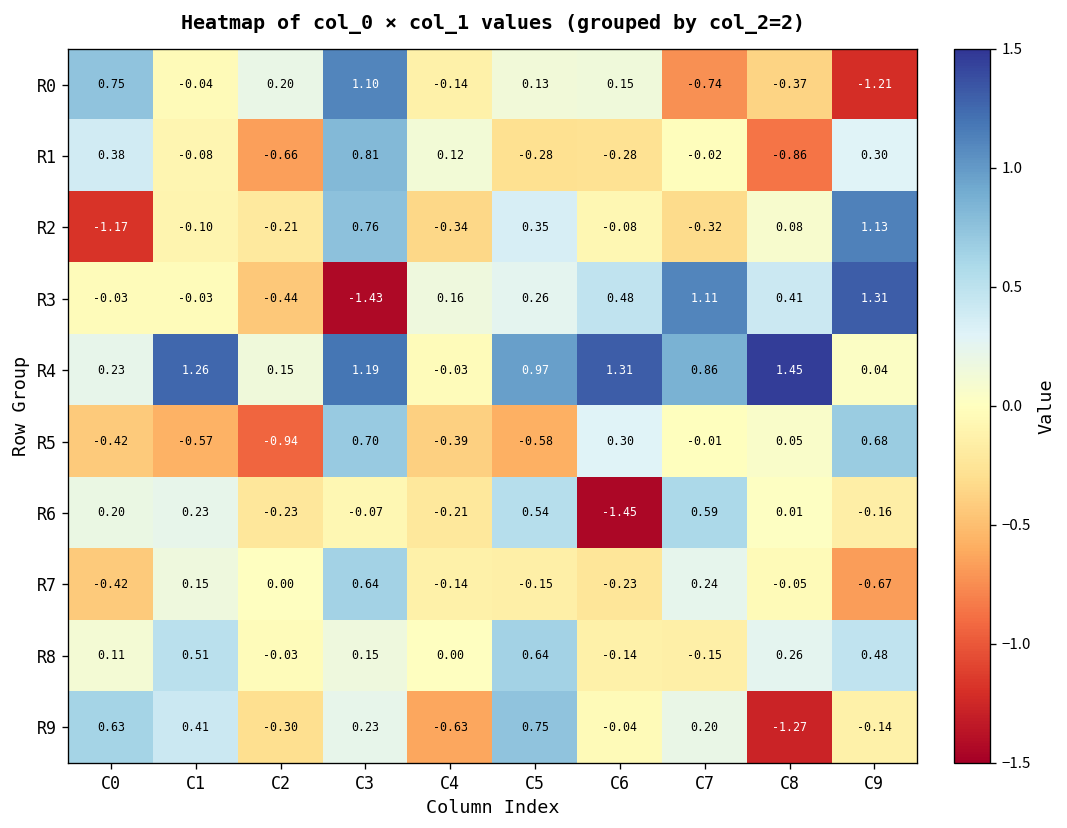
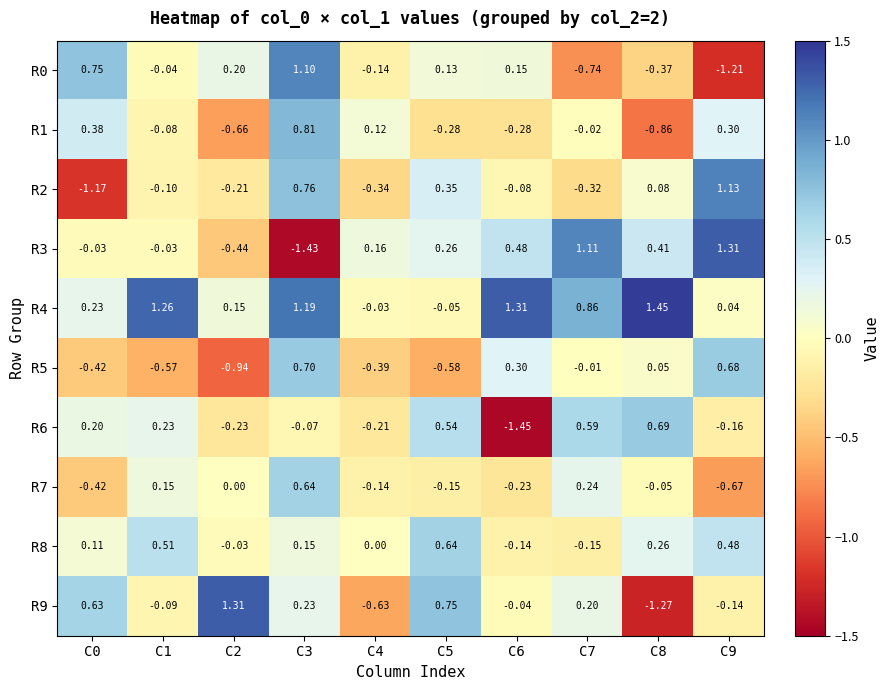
  {
    "R0": {
      "C0": 0.75,
      "C1": -0.04,
      "C2": 0.20,
      "C3": 1.10,
      "C4": -0.14,
      "C5": 0.13,
      "C6": 0.15,
      "C7": -0.74,
      "C8": -0.37,
      "C9": -1.21
    },
    "R1": {
      "C0": 0.38,
      "C1": -0.08,
      "C2": -0.66,
      "C3": 0.81,
      "C4": 0.12,
      "C5": -0.28,
      "C6": -0.28,
      "C7": -0.02,
      "C8": -0.86,
      "C9": 0.30
    },
    "R2": {
      "C0": -1.17,
      "C1": -0.10,
      "C2": -0.21,
      "C3": 0.76,
      "C4": -0.34,
      "C5": 0.35,
      "C6": -0.08,
      "C7": -0.32,
      "C8": 0.08,
      "C9": 1.13
    },
    "R3": {
      "C0": -0.03,
      "C1": -0.03,
      "C2": -0.44,
      "C3": -1.43,
      "C4": 0.16,
      "C5": 0.26,
      "C6": 0.48,
      "C7": 1.11,
      "C8": 0.41,
      "C9": 1.31
    },
    "R4": {
      "C0": 0.23,
      "C1": 1.26,
      "C2": 0.15,
      "C3": 1.19,
      "C4": -0.03,
-     "C5": 0.97,
+     "C5": -0.05,
      "C6": 1.31,
      "C7": 0.86,
      "C8": 1.45,
      "C9": 0.04
    },
    "R5": {
      "C0": -0.42,
      "C1": -0.57,
      "C2": -0.94,
      "C3": 0.70,
      "C4": -0.39,
      "C5": -0.58,
      "C6": 0.30,
      "C7": -0.01,
      "C8": 0.05,
      "C9": 0.68
    },
    "R6": {
      "C0": 0.20,
      "C1": 0.23,
      "C2": -0.23,
      "C3": -0.07,
      "C4": -0.21,
      "C5": 0.54,
      "C6": -1.45,
      "C7": 0.59,
-     "C8": 0.01,
+     "C8": 0.69,
      "C9": -0.16
    },
    "R7": {
      "C0": -0.42,
      "C1": 0.15,
      "C2": 0.00,
      "C3": 0.64,
      "C4": -0.14,
      "C5": -0.15,
      "C6": -0.23,
      "C7": 0.24,
      "C8": -0.05,
      "C9": -0.67
    },
    "R8": {
      "C0": 0.11,
      "C1": 0.51,
      "C2": -0.03,
      "C3": 0.15,
      "C4": 0.00,
      "C5": 0.64,
      "C6": -0.14,
      "C7": -0.15,
      "C8": 0.26,
      "C9": 0.48
    },
    "R9": {
      "C0": 0.63,
-     "C1": 0.41,
-     "C2": -0.30,
+     "C1": -0.09,
+     "C2": 1.31,
      "C3": 0.23,
      "C4": -0.63,
      "C5": 0.75,
      "C6": -0.04,
      "C7": 0.20,
      "C8": -1.27,
      "C9": -0.14
    }
  }
